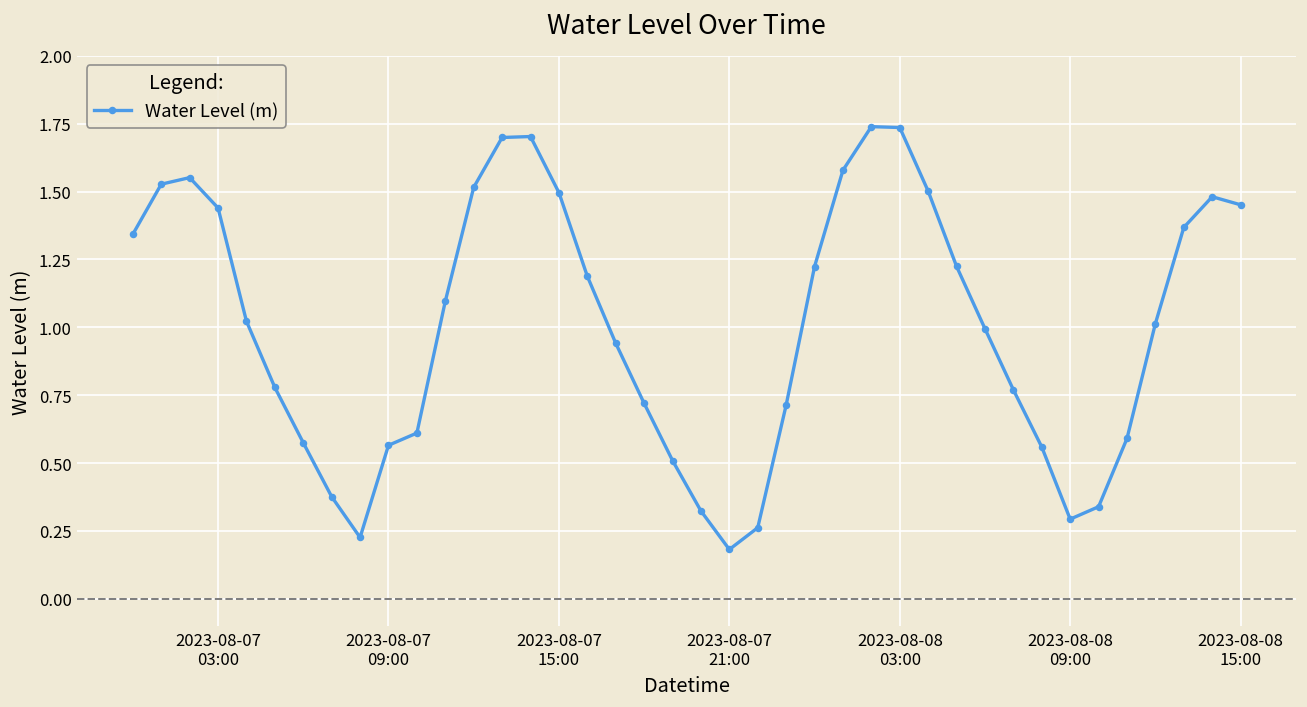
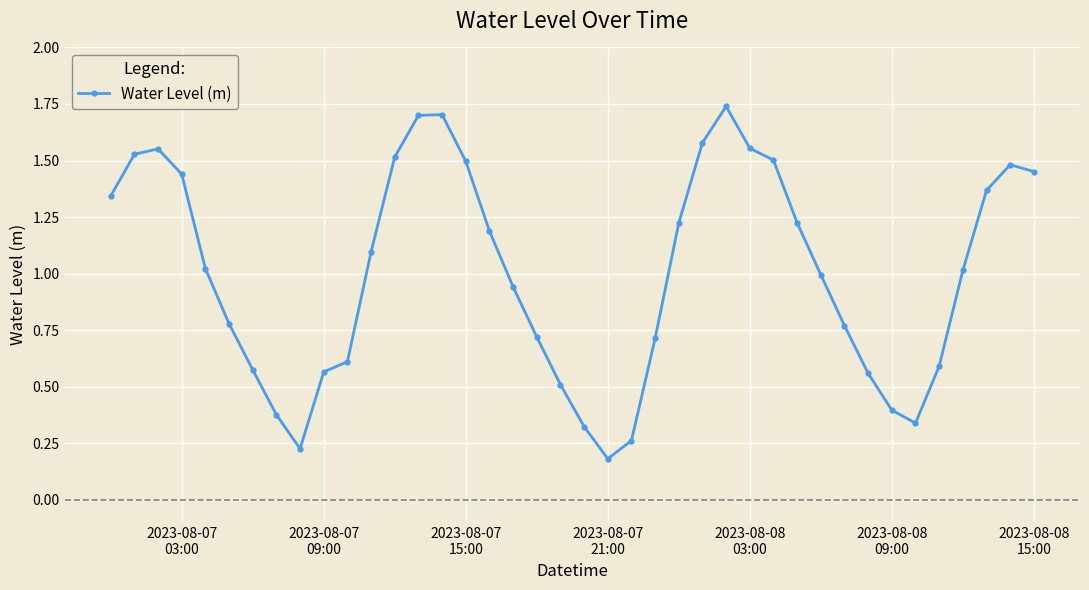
  {
    "2023-08-07 03:00": 1.44,
    "2023-08-07 09:00": 0.57,
    "2023-08-07 15:00": 1.50,
    "2023-08-07 21:00": 0.18,
-   "2023-08-08 03:00": 1.74,
-   "2023-08-08 09:00": 0.29,
+   "2023-08-08 03:00": 1.55,
+   "2023-08-08 09:00": 0.40,
    "2023-08-08 15:00": 1.45
  }
